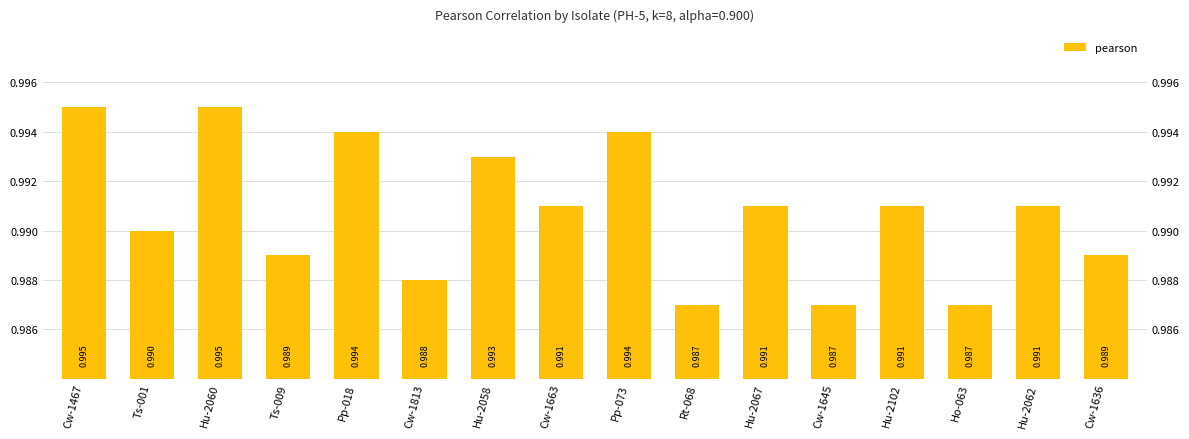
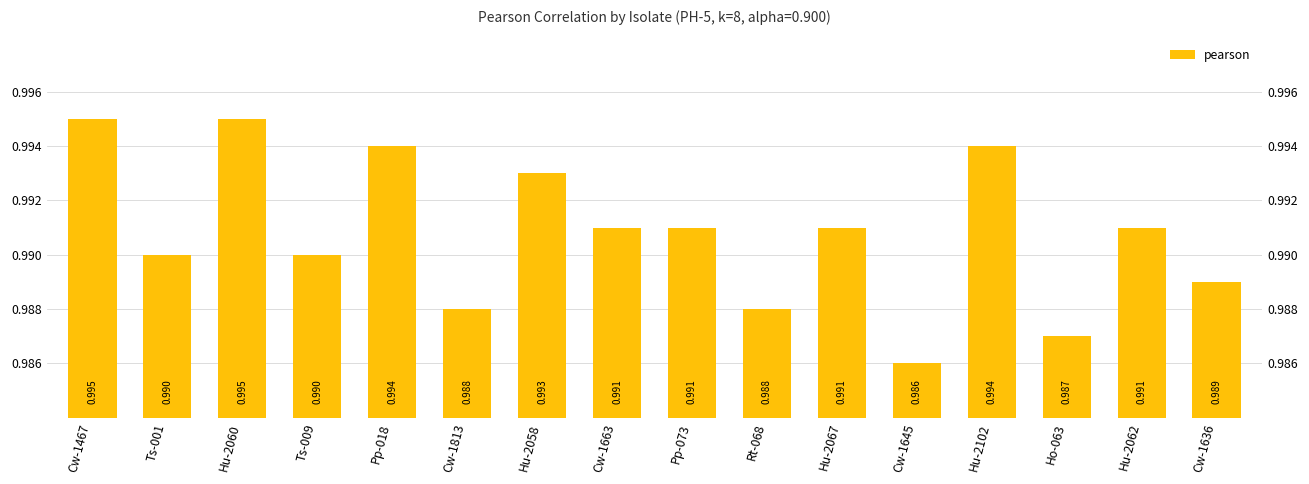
  {
    "Cw-1467": 0.995,
    "Ts-001": 0.990,
    "Hu-2060": 0.995,
-   "Ts-009": 0.989,
+   "Ts-009": 0.990,
    "Pp-018": 0.994,
    "Cw-1813": 0.988,
    "Hu-2058": 0.993,
    "Cw-1663": 0.991,
-   "Pp-073": 0.994,
-   "Rt-068": 0.987,
+   "Pp-073": 0.991,
+   "Rt-068": 0.988,
    "Hu-2067": 0.991,
-   "Cw-1645": 0.987,
-   "Hu-2102": 0.991,
+   "Cw-1645": 0.986,
+   "Hu-2102": 0.994,
    "Ho-063": 0.987,
    "Hu-2062": 0.991,
    "Cw-1636": 0.989
  }
